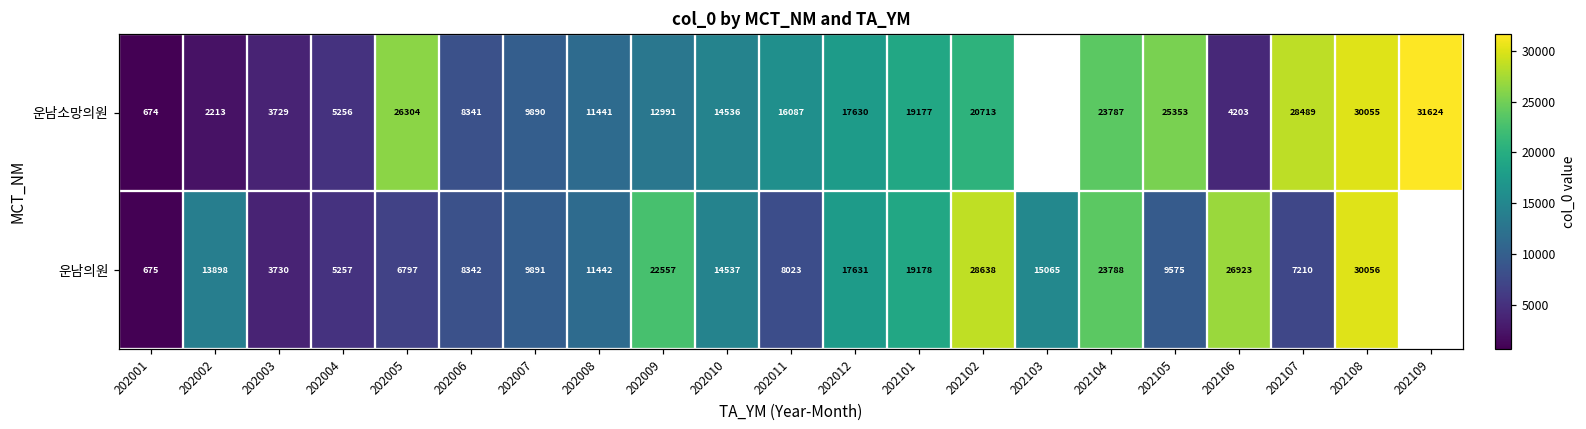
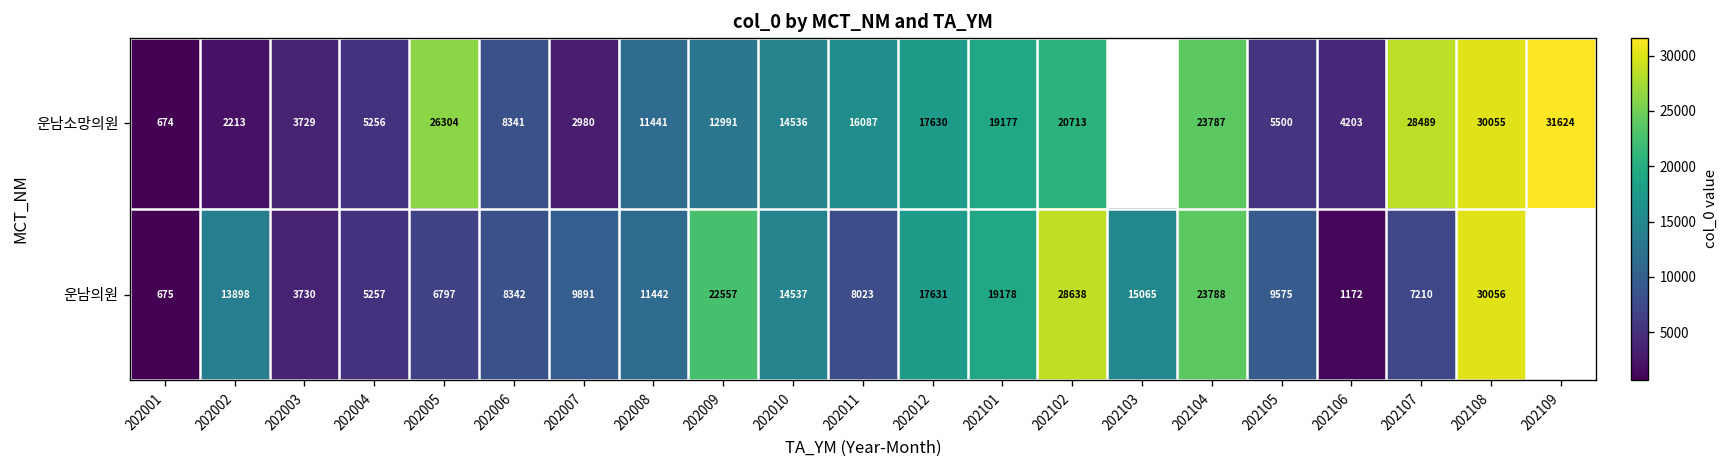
  {
    "운남소망의원": {
      "202001": 674,
      "202002": 2213,
      "202003": 3729,
      "202004": 5256,
      "202005": 26304,
      "202006": 8341,
-     "202007": 9890,
+     "202007": 2980,
      "202008": 11441,
      "202009": 12991,
      "202010": 14536,
      "202011": 16087,
      "202012": 17630,
      "202101": 19177,
      "202102": 20713,
      "202104": 23787,
-     "202105": 25353,
+     "202105": 5500,
      "202106": 4203,
      "202107": 28489,
      "202108": 30055,
      "202109": 31624
    },
    "운남의원": {
      "202001": 675,
      "202002": 13898,
      "202003": 3730,
      "202004": 5257,
      "202005": 6797,
      "202006": 8342,
      "202007": 9891,
      "202008": 11442,
      "202009": 22557,
      "202010": 14537,
      "202011": 8023,
      "202012": 17631,
      "202101": 19178,
      "202102": 28638,
      "202103": 15065,
      "202104": 23788,
      "202105": 9575,
-     "202106": 26923,
+     "202106": 1172,
      "202107": 7210,
      "202108": 30056
    }
  }
